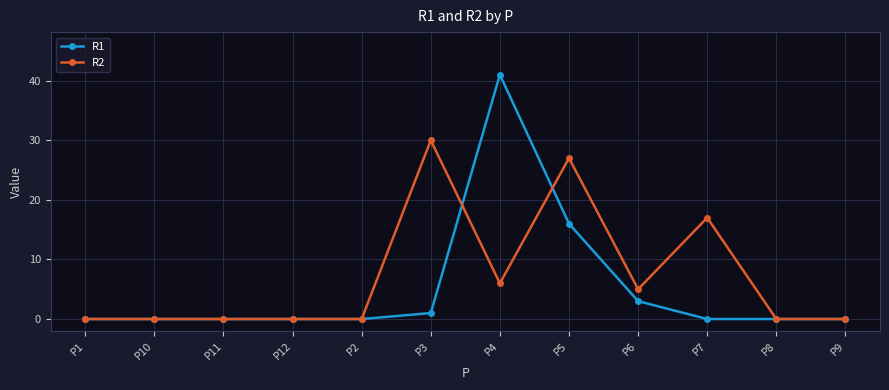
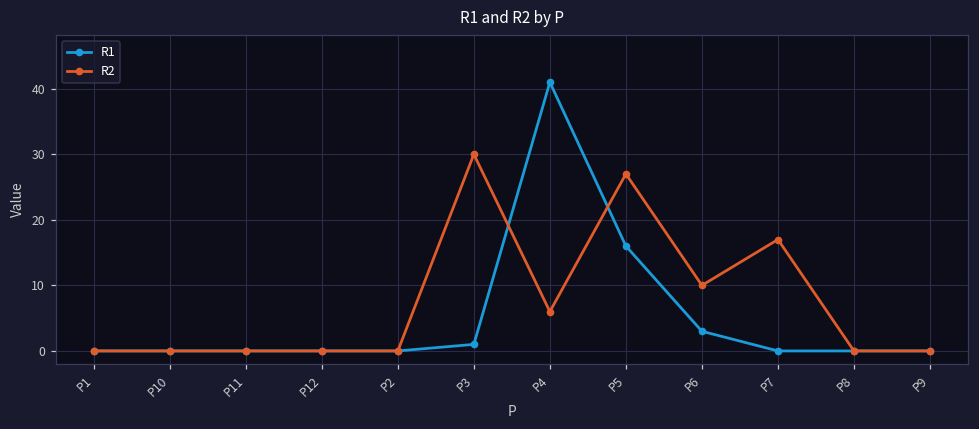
  {
    "R1": {
      "P3": 1,
      "P4": 41,
      "P5": 16,
      "P6": 3,
      "P7": 0
    },
    "R2": {
      "P3": 30,
      "P4": 6,
      "P5": 27,
-     "P6": 5,
+     "P6": 10,
      "P7": 17
    }
  }
